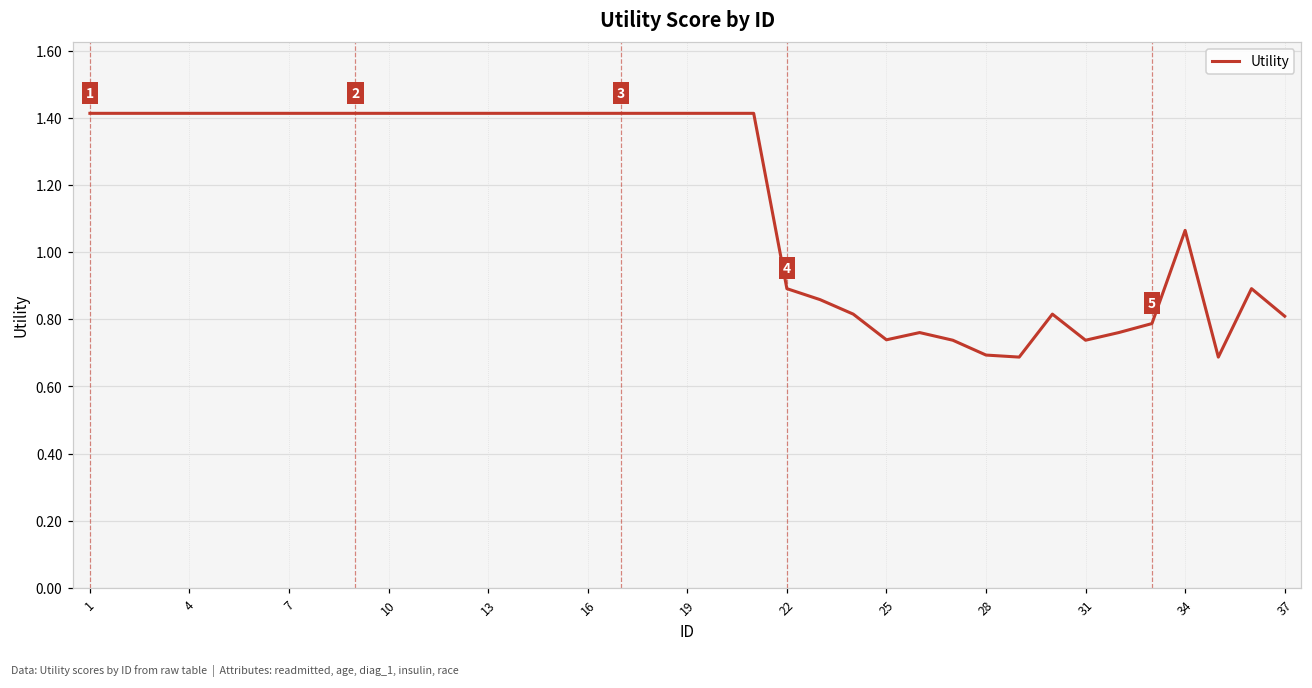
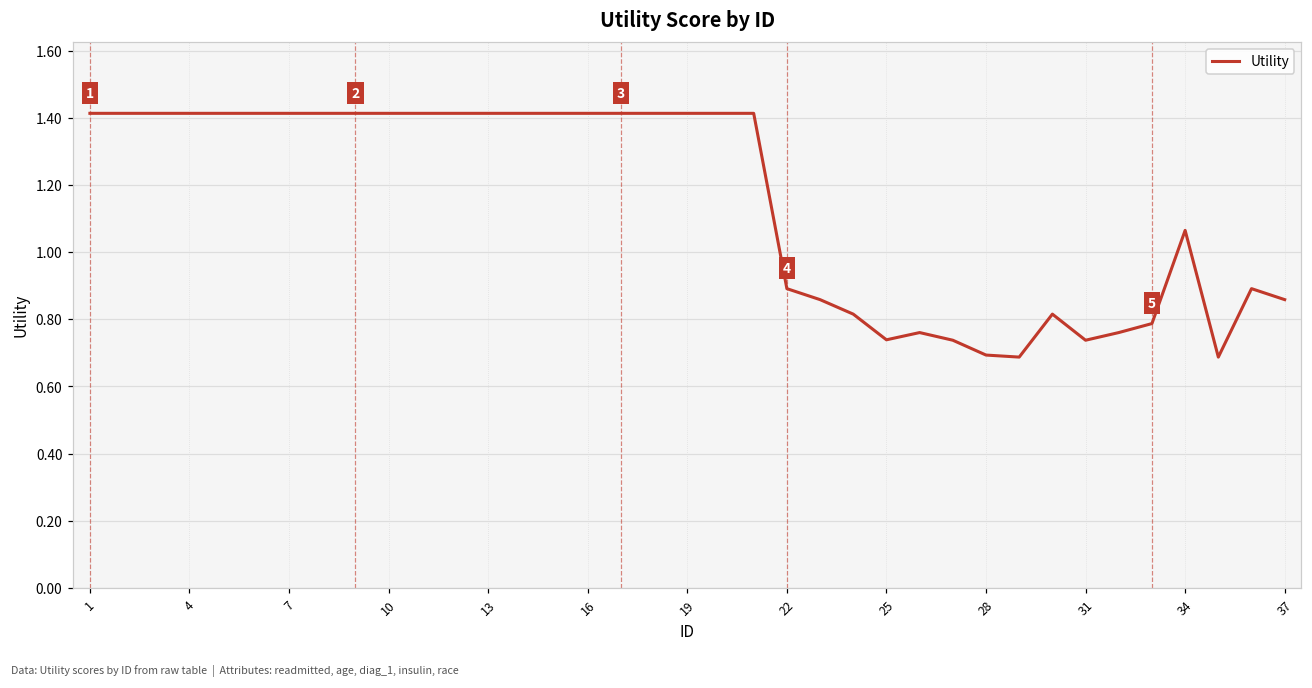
  {
    "4": 1.41,
    "7": 1.41,
    "10": 1.41,
    "13": 1.41,
    "16": 1.41,
    "19": 1.41,
    "25": 0.74,
    "28": 0.69,
    "31": 0.74,
    "34": 1.07,
-   "37": 0.81
+   "37": 0.86
  }
